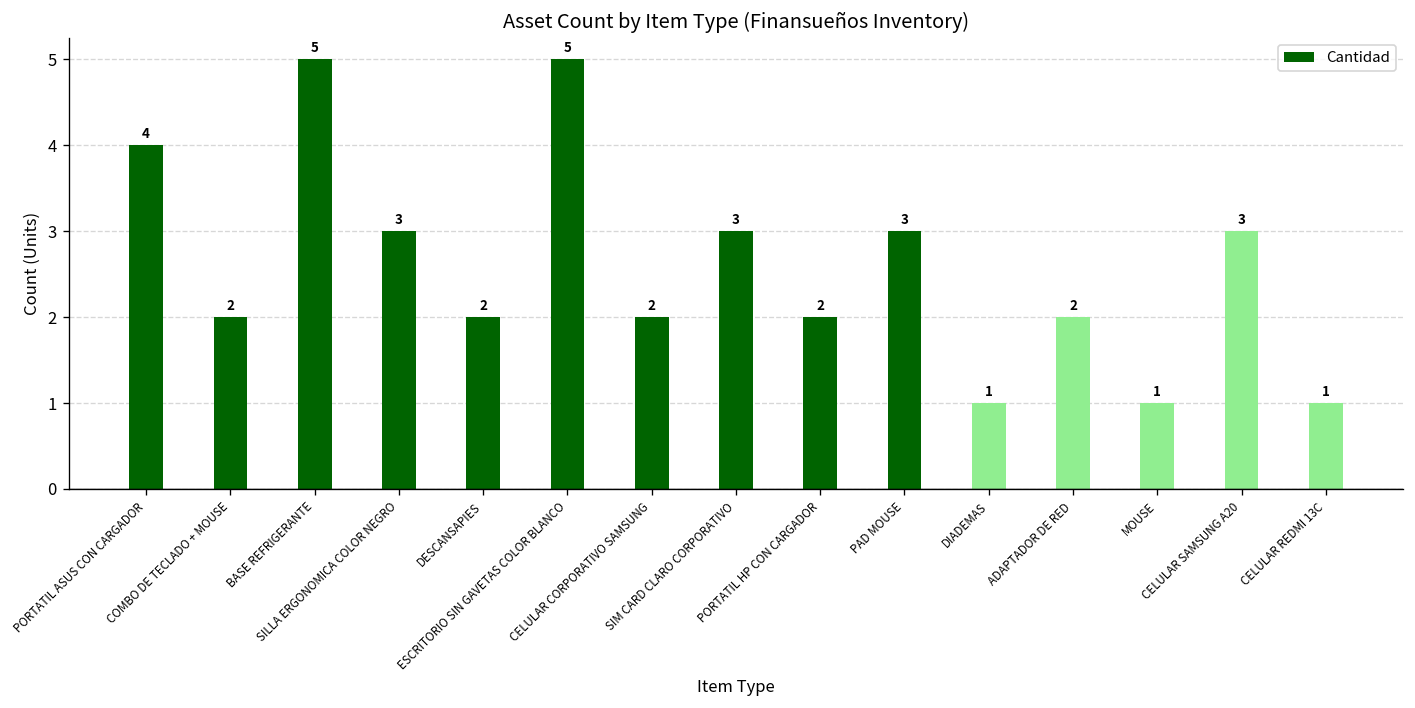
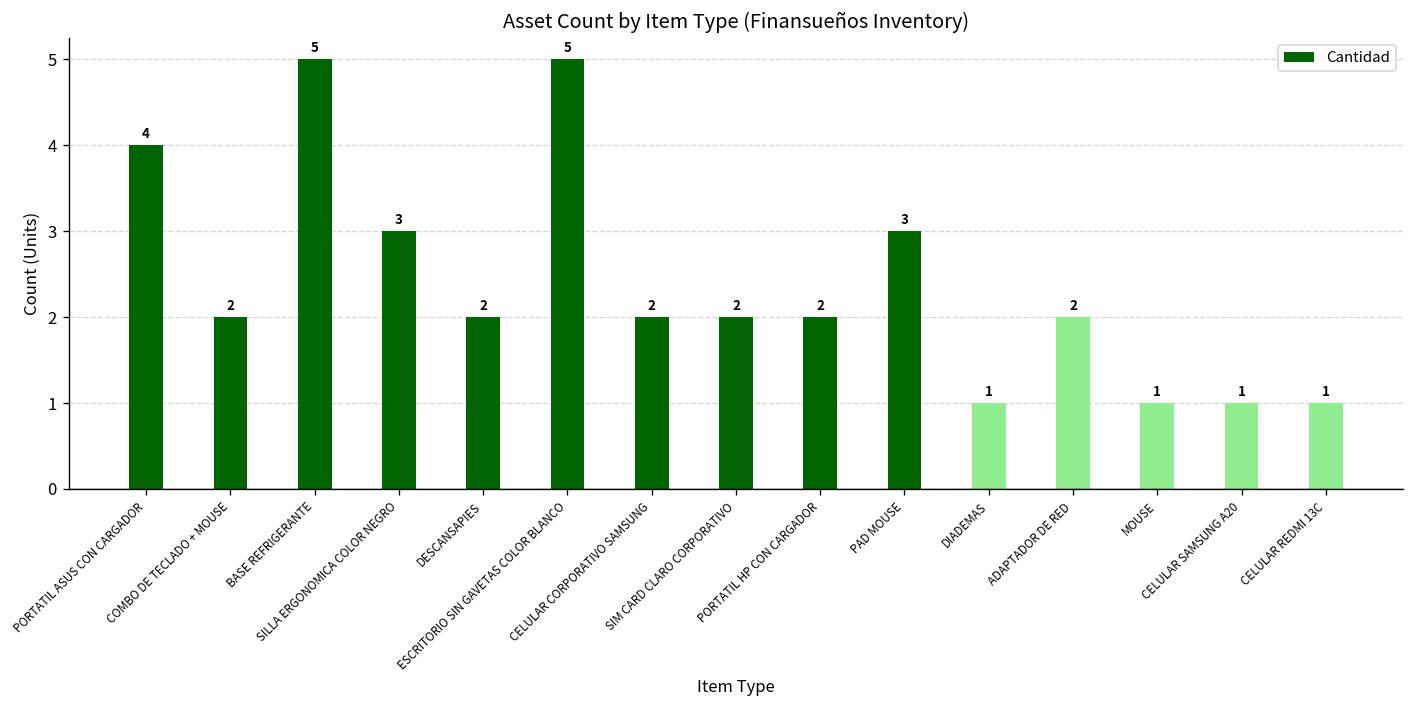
  {
    "PORTATIL ASUS CON CARGADOR": 4,
    "COMBO DE TECLADO + MOUSE": 2,
    "BASE REFRIGERANTE": 5,
    "SILLA ERGONOMICA COLOR NEGRO": 3,
    "DESCANSAPIES": 2,
    "ESCRITORIO SIN GAVETAS COLOR BLANCO": 5,
    "CELULAR CORPORATIVO SAMSUNG": 2,
-   "SIM CARD CLARO CORPORATIVO": 3,
+   "SIM CARD CLARO CORPORATIVO": 2,
    "PORTATIL HP CON CARGADOR": 2,
    "PAD MOUSE": 3,
    "DIADEMAS": 1,
    "ADAPTADOR DE RED": 2,
    "MOUSE": 1,
-   "CELULAR SAMSUNG A20": 3,
+   "CELULAR SAMSUNG A20": 1,
    "CELULAR REDMI 13C": 1
  }
